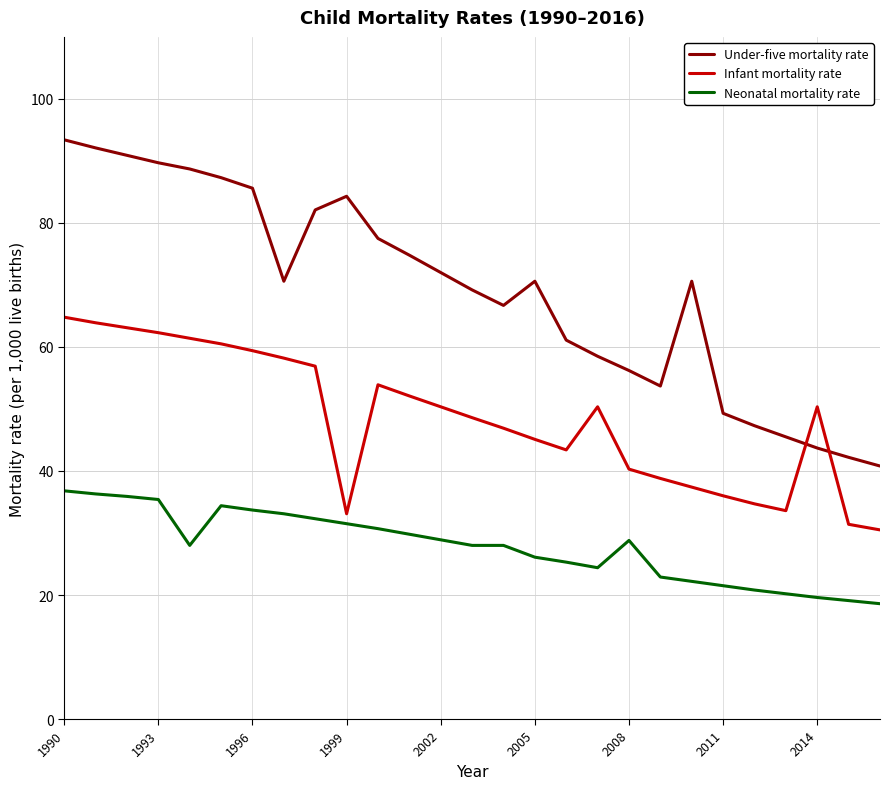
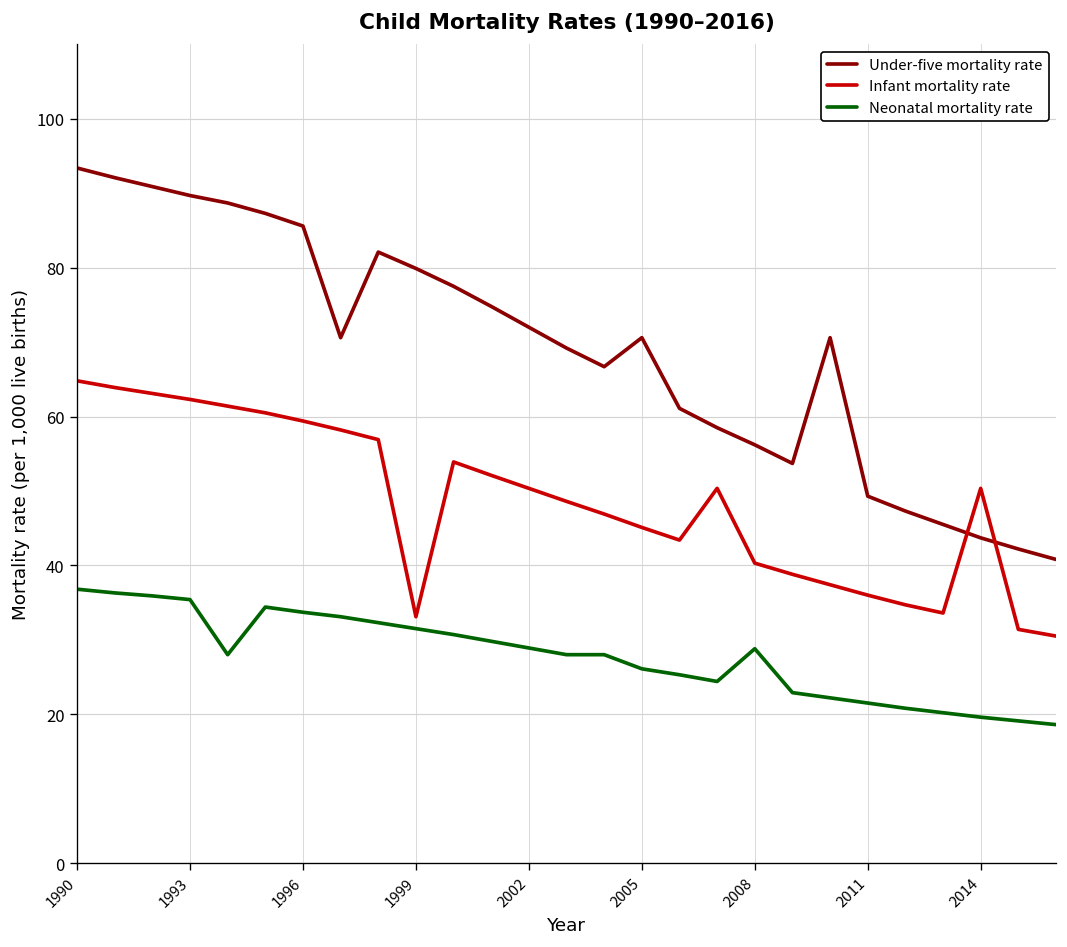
  {
    "Under-five mortality rate": {
      "1990": 93,
      "1993": 90,
      "1996": 86,
-     "1999": 84,
+     "1999": 80,
      "2002": 72,
      "2005": 71,
      "2008": 56,
      "2011": 49,
      "2014": 44
    },
    "Infant mortality rate": {
      "1990": 65,
      "1993": 62,
      "1996": 59,
      "1999": 33,
      "2002": 50,
      "2005": 45,
      "2008": 40,
      "2011": 36,
      "2014": 50
    },
    "Neonatal mortality rate": {
      "1990": 37,
      "1993": 35,
      "1996": 34,
      "1999": 32,
      "2002": 29,
      "2005": 26,
      "2008": 29,
      "2011": 22,
      "2014": 20
    }
  }
